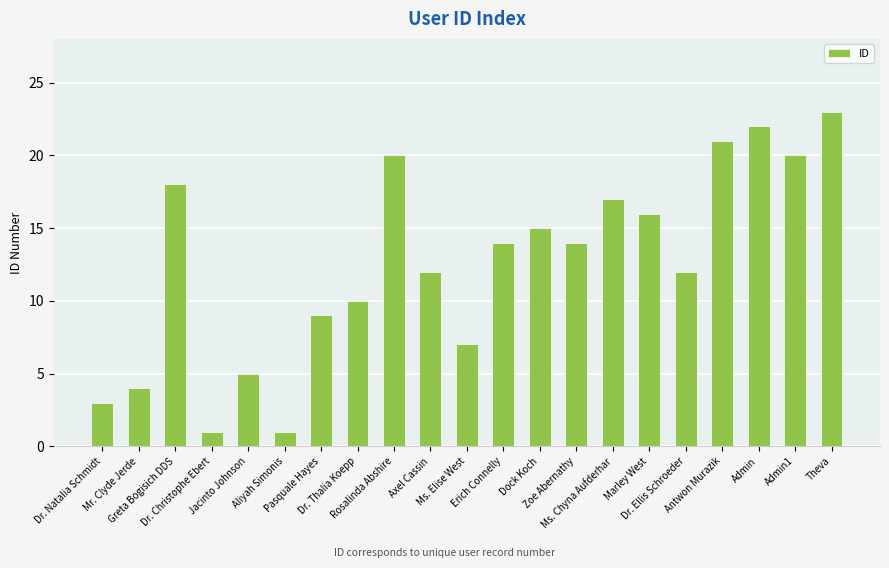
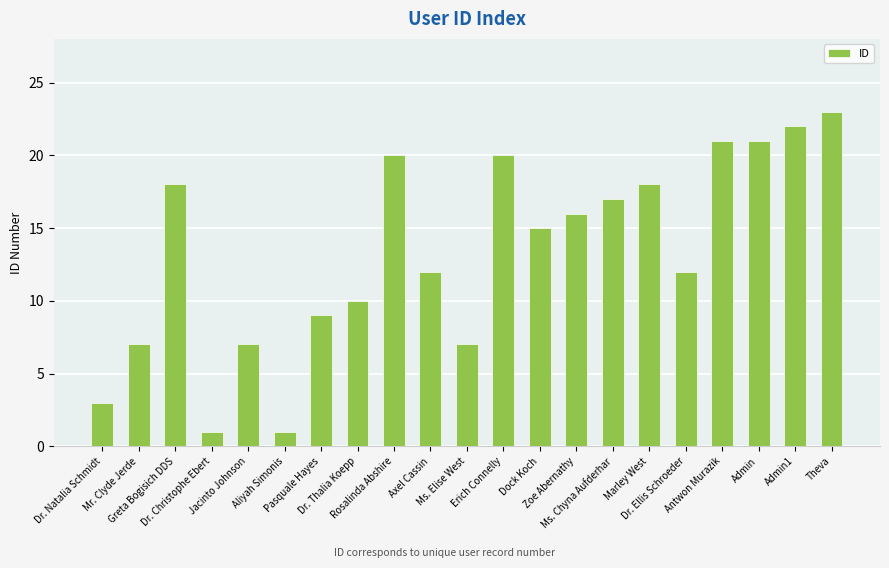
  {
    "Dr. Natalia Schmidt": 3,
-   "Mr. Clyde Jerde": 4,
+   "Mr. Clyde Jerde": 7,
    "Greta Bogisich DDS": 18,
    "Dr. Christophe Ebert": 1,
-   "Jacinto Johnson": 5,
+   "Jacinto Johnson": 7,
    "Aliyah Simonis": 1,
    "Pasquale Hayes": 9,
    "Dr. Thalia Koepp": 10,
    "Rosalinda Abshire": 20,
    "Axel Cassin": 12,
    "Ms. Elise West": 7,
-   "Erich Connelly": 14,
+   "Erich Connelly": 20,
    "Dock Koch": 15,
-   "Zoe Abernathy": 14,
+   "Zoe Abernathy": 16,
    "Ms. Chyna Aufderhar": 17,
-   "Marley West": 16,
+   "Marley West": 18,
    "Dr. Ellis Schroeder": 12,
    "Antwon Murazik": 21,
-   "Admin": 22,
-   "Admin1": 20,
+   "Admin": 21,
+   "Admin1": 22,
    "Theva": 23
  }
